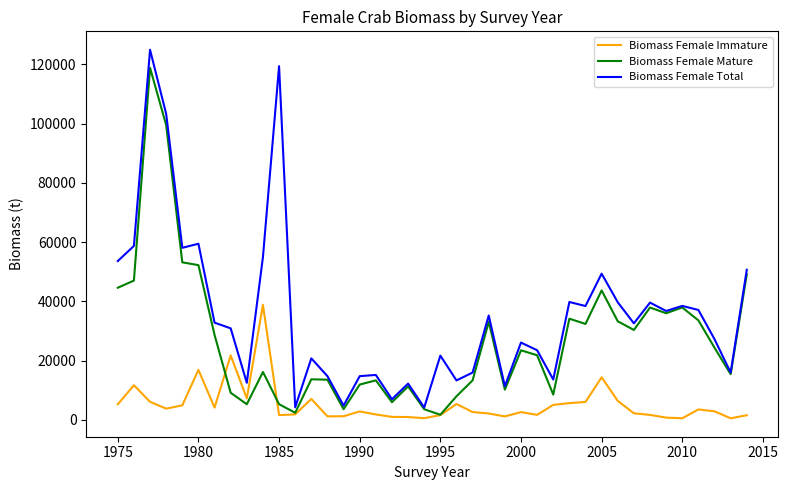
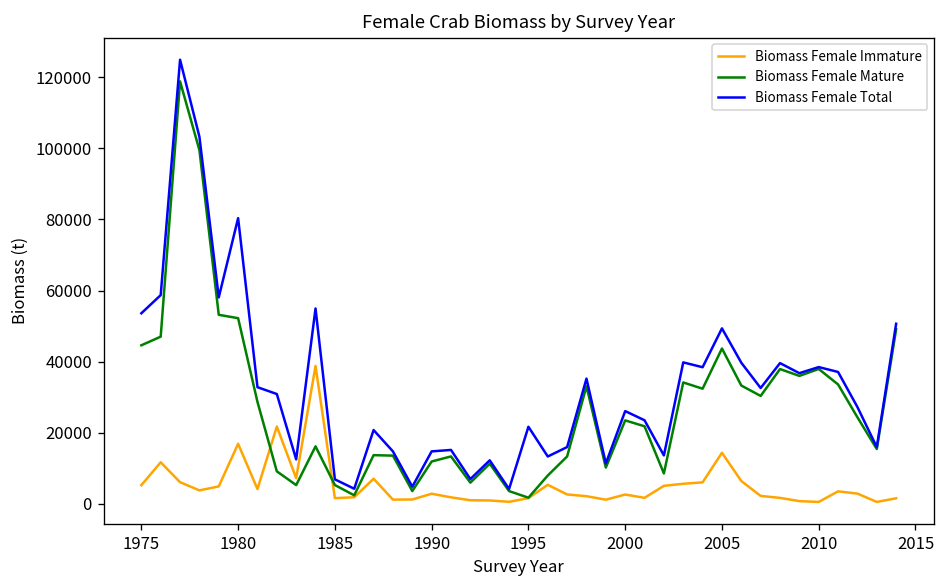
  {
    "Biomass Female Immature": {
      "1975": 5000,
      "1980": 17000,
      "1985": 2000,
      "1990": 3000,
      "2000": 3000,
      "2005": 14000,
      "2010": 1000
    },
    "Biomass Female Mature": {
      "1975": 45000,
      "1980": 52000,
      "1985": 5000,
      "1990": 12000,
      "2000": 23000,
      "2005": 44000
    },
    "Biomass Female Total": {
      "1975": 54000,
-     "1980": 59000,
-     "1985": 119000,
+     "1980": 80000,
+     "1985": 7000,
      "1990": 15000,
      "1995": 22000,
      "2000": 26000,
      "2005": 49000
    }
  }
